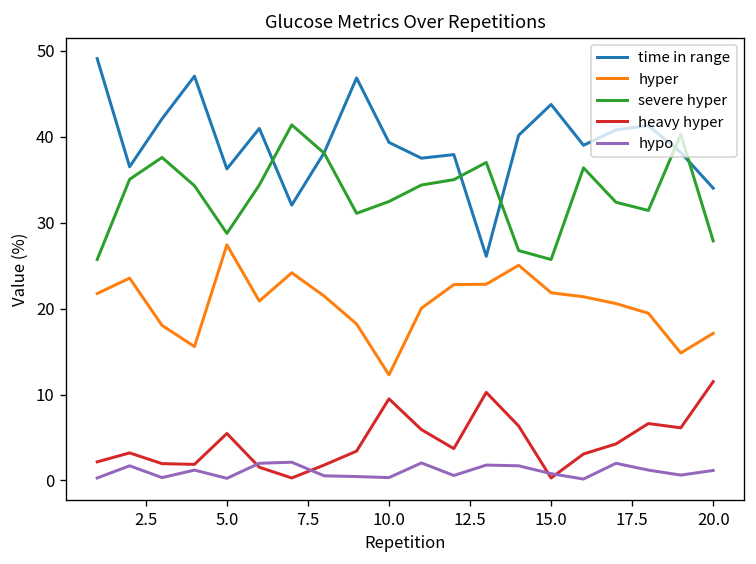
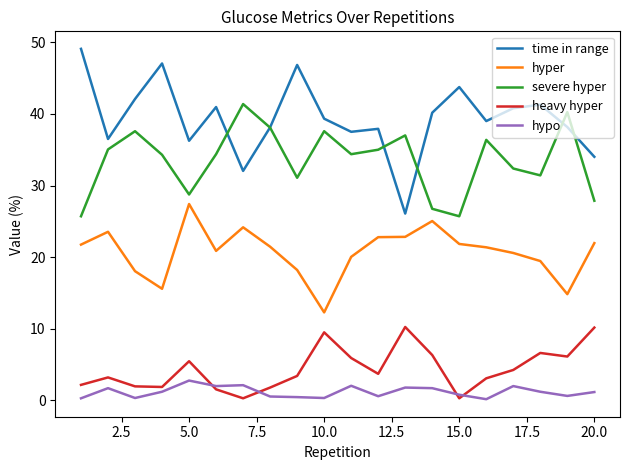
  {
    "time in range": {
      "5.0": 36,
      "10.0": 39,
      "15.0": 44,
      "20.0": 34
    },
    "hyper": {
      "5.0": 27,
      "10.0": 12,
      "15.0": 22,
-     "20.0": 17
+     "20.0": 22
    },
    "severe hyper": {
      "5.0": 29,
-     "10.0": 32,
+     "10.0": 38,
      "15.0": 26,
      "20.0": 28
    },
    "heavy hyper": {
      "5.0": 5,
      "10.0": 10,
      "15.0": 0,
-     "20.0": 11
+     "20.0": 10
    },
    "hypo": {
-     "5.0": 0,
+     "5.0": 3,
      "10.0": 0,
      "15.0": 1,
      "20.0": 1
    }
  }
